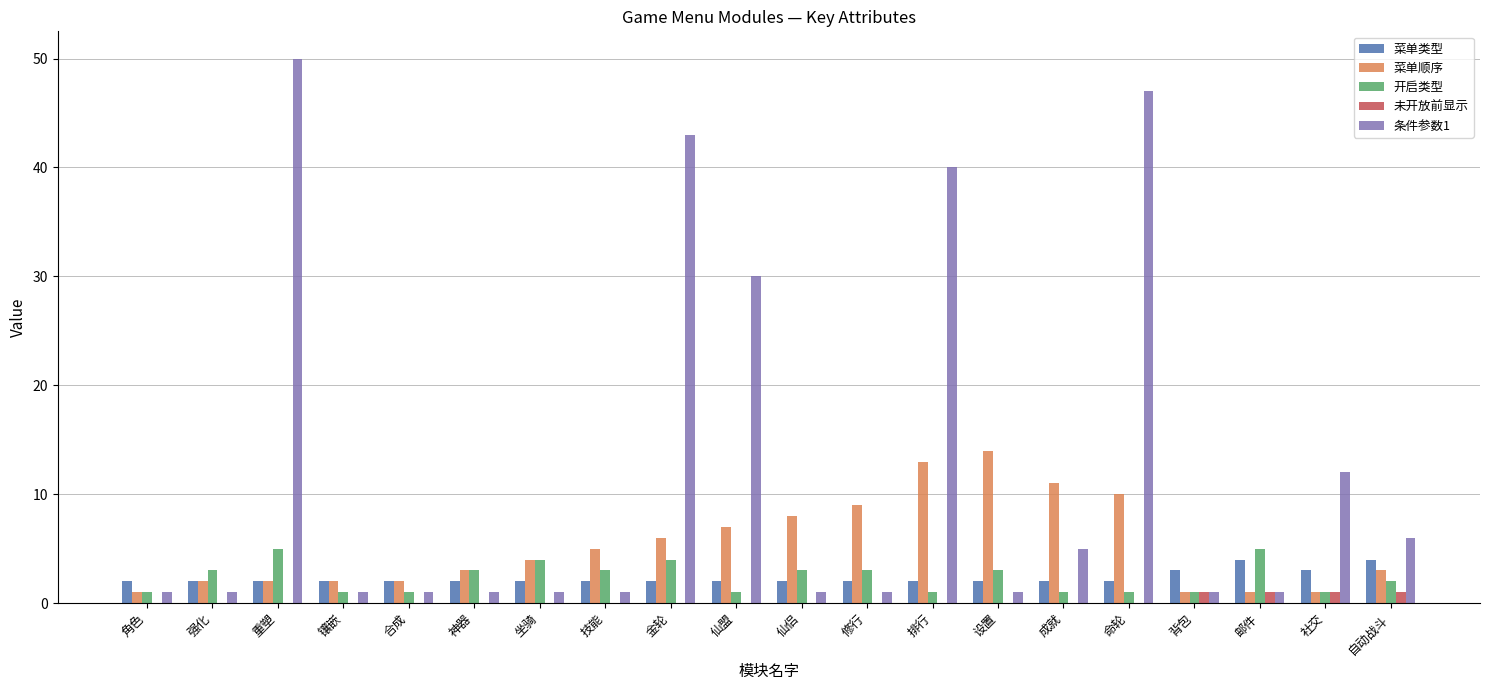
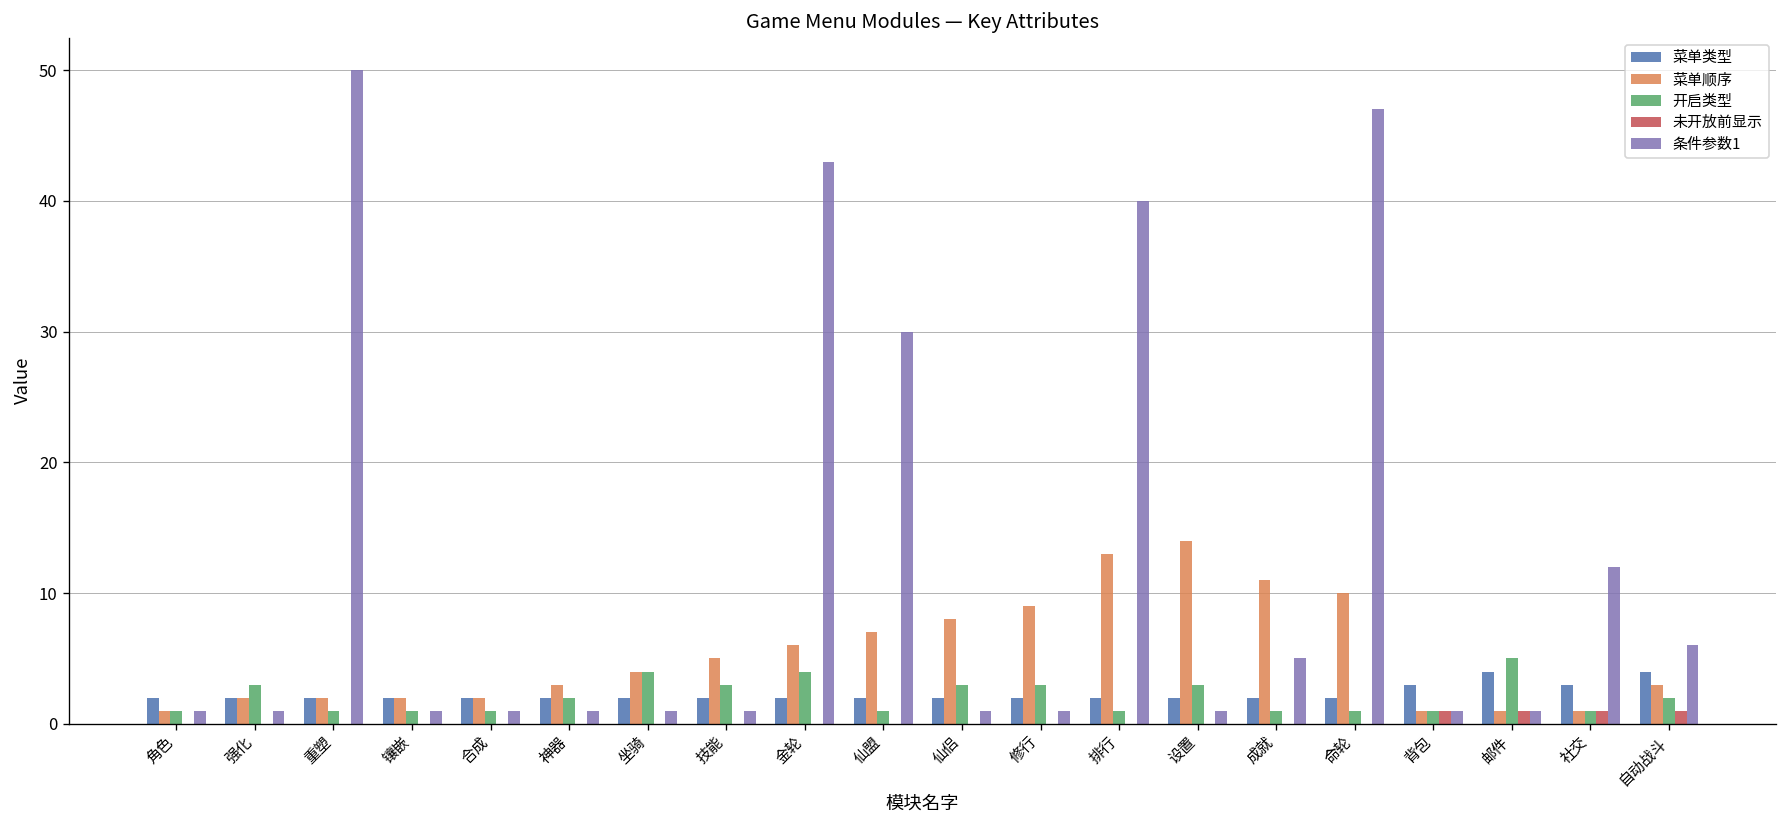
  {
    "开启类型": {
      "角色": 1,
      "强化": 3,
-     "重塑": 5,
+     "重塑": 1,
      "镶嵌": 1,
      "合成": 1,
-     "神器": 3,
+     "神器": 2,
      "坐骑": 4,
      "技能": 3,
      "金轮": 4,
      "仙盟": 1,
      "仙侣": 3,
      "修行": 3,
      "排行": 1,
      "设置": 3,
      "成就": 1,
      "命轮": 1,
      "背包": 1,
      "邮件": 5,
      "社交": 1,
      "自动战斗": 2
    }
  }
